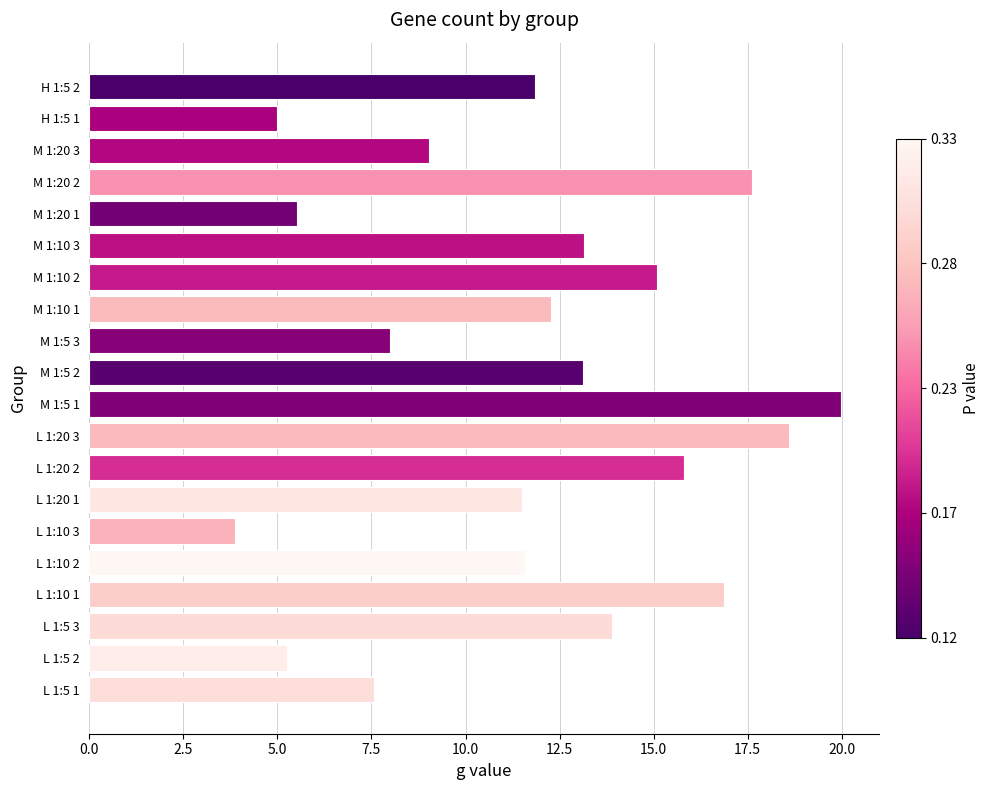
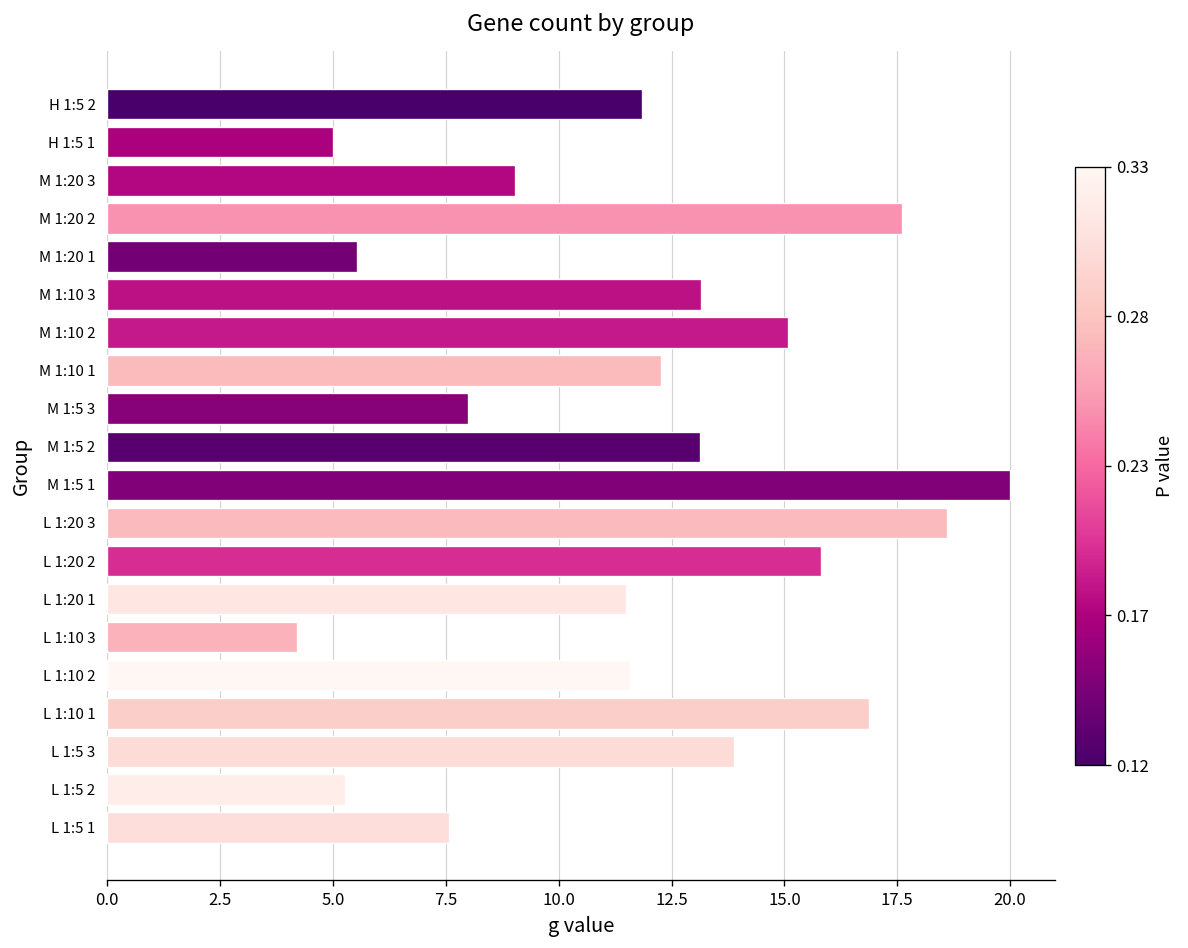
  {
    "H 1:5 2": 11.8,
    "H 1:5 1": 5.0,
    "M 1:20 3": 9.0,
    "M 1:20 2": 17.6,
    "M 1:20 1": 5.5,
    "M 1:10 3": 13.2,
    "M 1:10 2": 15.1,
    "M 1:10 1": 12.3,
    "M 1:5 3": 8.0,
    "M 1:5 2": 13.1,
    "M 1:5 1": 20.0,
    "L 1:20 3": 18.6,
    "L 1:20 2": 15.8,
    "L 1:20 1": 11.5,
-   "L 1:10 3": 3.9,
+   "L 1:10 3": 4.2,
    "L 1:10 2": 11.6,
    "L 1:10 1": 16.9,
    "L 1:5 3": 13.9,
    "L 1:5 2": 5.3,
    "L 1:5 1": 7.6
  }
